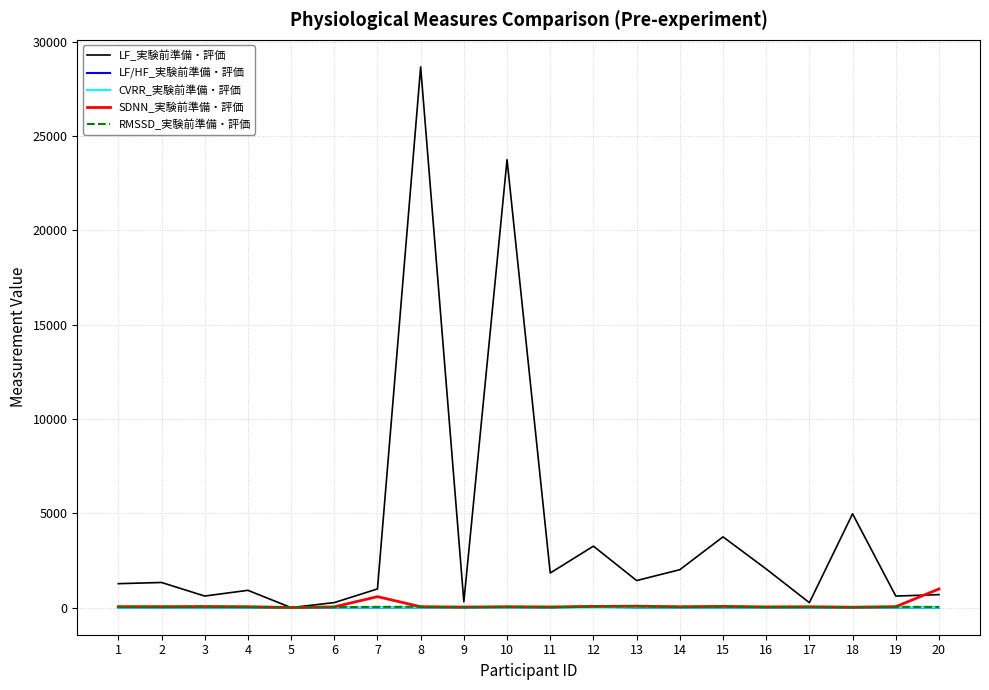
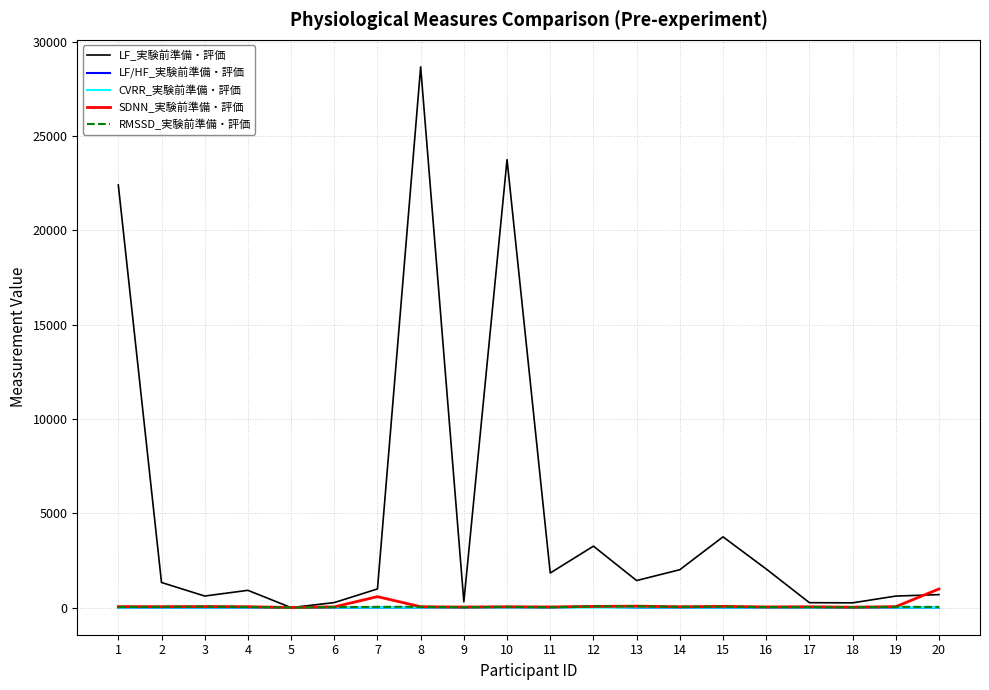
  {
    "LF_実験前準備・評価": {
-     "1": 1300,
+     "1": 22400,
      "2": 1300,
      "3": 600,
      "4": 900,
      "6": 300,
      "7": 1000,
      "8": 28700,
      "9": 300,
      "10": 23700,
      "11": 1800,
      "12": 3300,
      "13": 1400,
      "14": 2000,
      "15": 3800,
      "16": 2100,
      "17": 300,
-     "18": 5000,
+     "18": 300,
      "19": 600,
      "20": 700
    },
    "SDNN_実験前準備・評価": {
      "7": 600,
      "20": 1000
    }
  }
